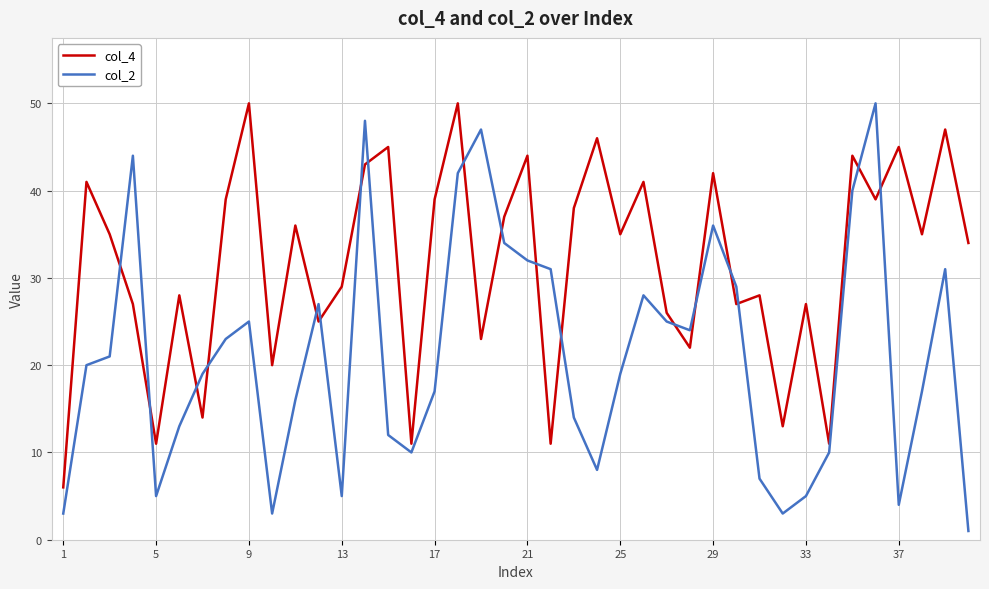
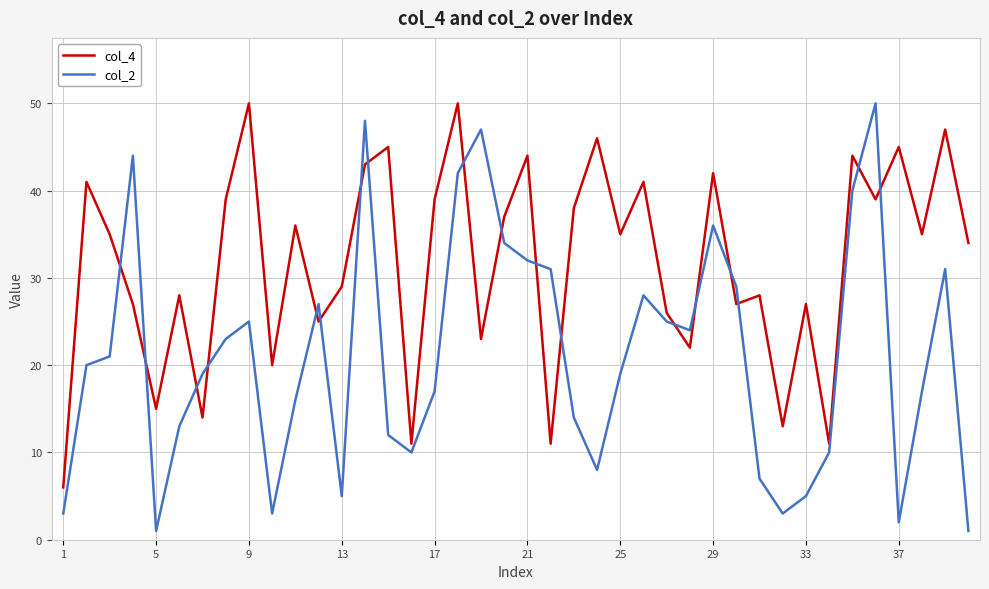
  {
    "col_4": {
      "1": 6,
-     "5": 11,
+     "5": 15,
      "9": 50,
      "13": 29,
      "17": 39,
      "21": 44,
      "25": 35,
      "29": 42,
      "33": 27,
      "37": 45
    },
    "col_2": {
      "1": 3,
-     "5": 5,
+     "5": 1,
      "9": 25,
      "13": 5,
      "17": 17,
      "21": 32,
      "25": 19,
      "29": 36,
      "33": 5,
-     "37": 4
+     "37": 2
    }
  }
